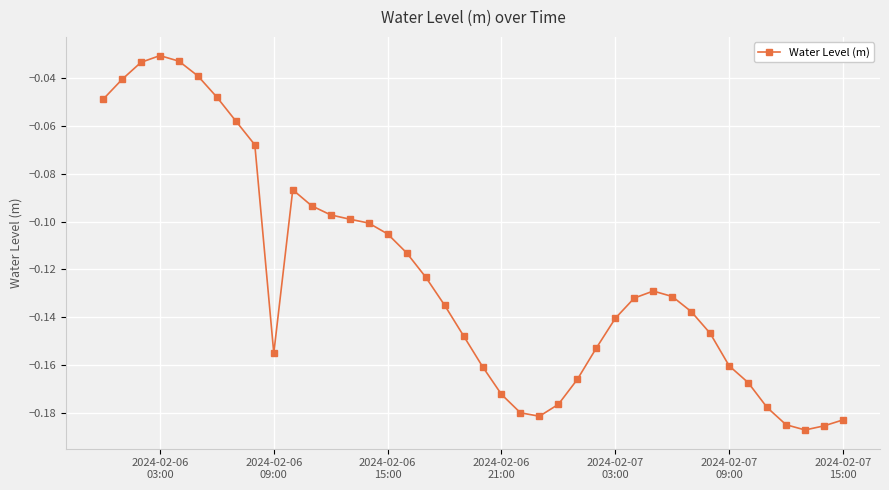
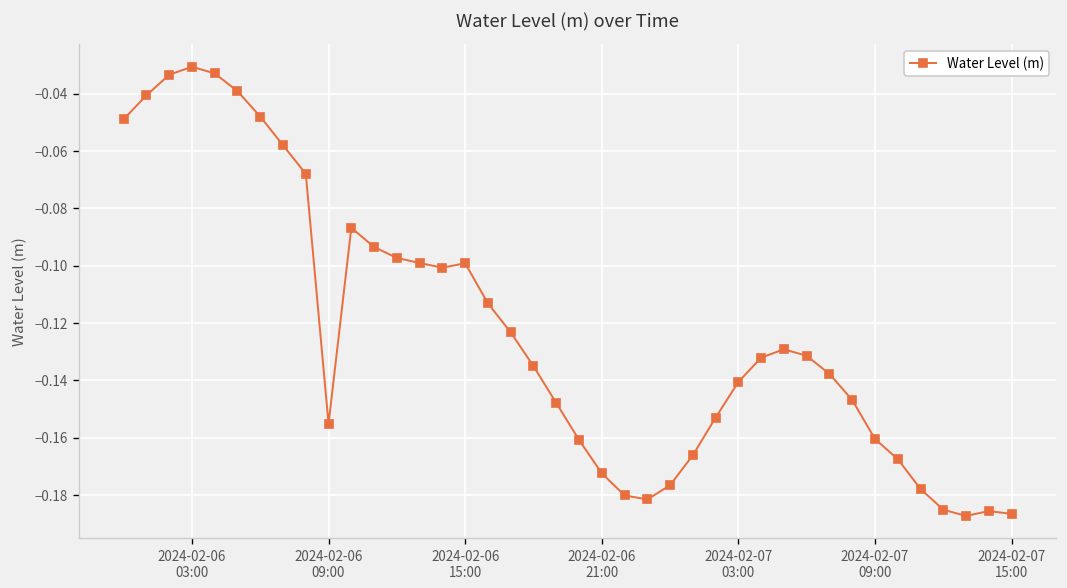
  {
    "2024-02-06 03:00": -0.031,
    "2024-02-06 09:00": -0.155,
-   "2024-02-06 15:00": -0.105,
+   "2024-02-06 15:00": -0.099,
    "2024-02-06 21:00": -0.172,
    "2024-02-07 03:00": -0.141,
    "2024-02-07 09:00": -0.160,
-   "2024-02-07 15:00": -0.183
+   "2024-02-07 15:00": -0.187
  }
